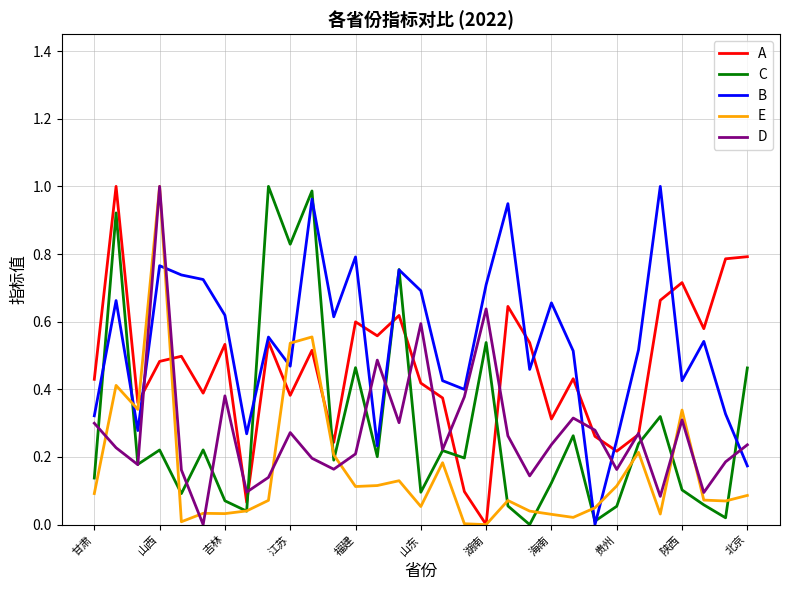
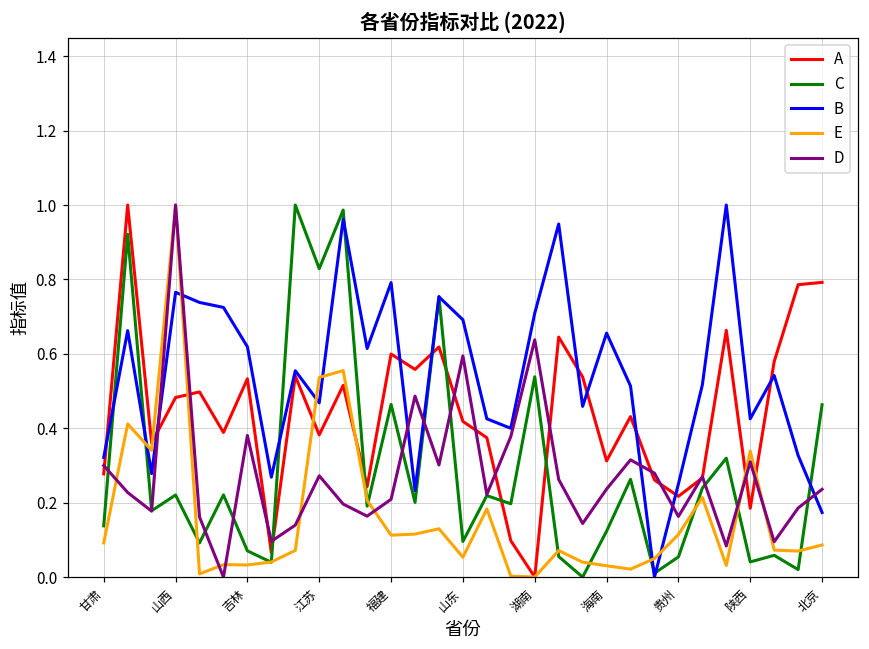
  {
    "A": {
-     "甘肃": 0.43,
+     "甘肃": 0.28,
      "山西": 0.48,
      "吉林": 0.53,
      "江苏": 0.38,
      "福建": 0.60,
      "山东": 0.42,
      "海南": 0.31,
      "贵州": 0.22,
-     "陕西": 0.72,
+     "陕西": 0.18,
      "北京": 0.79
    },
    "C": {
      "甘肃": 0.14,
      "山西": 0.22,
      "吉林": 0.07,
      "江苏": 0.83,
      "福建": 0.46,
      "山东": 0.10,
      "湖南": 0.54,
      "海南": 0.12,
      "贵州": 0.05,
-     "陕西": 0.10,
+     "陕西": 0.04,
      "北京": 0.46
    },
    "B": {
      "甘肃": 0.32,
      "山西": 0.77,
      "吉林": 0.62,
      "江苏": 0.47,
      "福建": 0.79,
      "山东": 0.69,
      "湖南": 0.71,
      "海南": 0.66,
      "贵州": 0.25,
      "陕西": 0.43,
      "北京": 0.17
    },
    "E": {
      "甘肃": 0.09,
      "吉林": 0.03,
      "江苏": 0.54,
      "福建": 0.11,
      "山东": 0.05,
      "海南": 0.03,
      "贵州": 0.11,
      "陕西": 0.34,
      "北京": 0.09
    },
    "D": {
      "甘肃": 0.30,
      "吉林": 0.38,
      "江苏": 0.27,
      "福建": 0.21,
      "山东": 0.59,
      "湖南": 0.64,
      "海南": 0.24,
      "贵州": 0.16,
      "陕西": 0.31,
      "北京": 0.24
    }
  }
